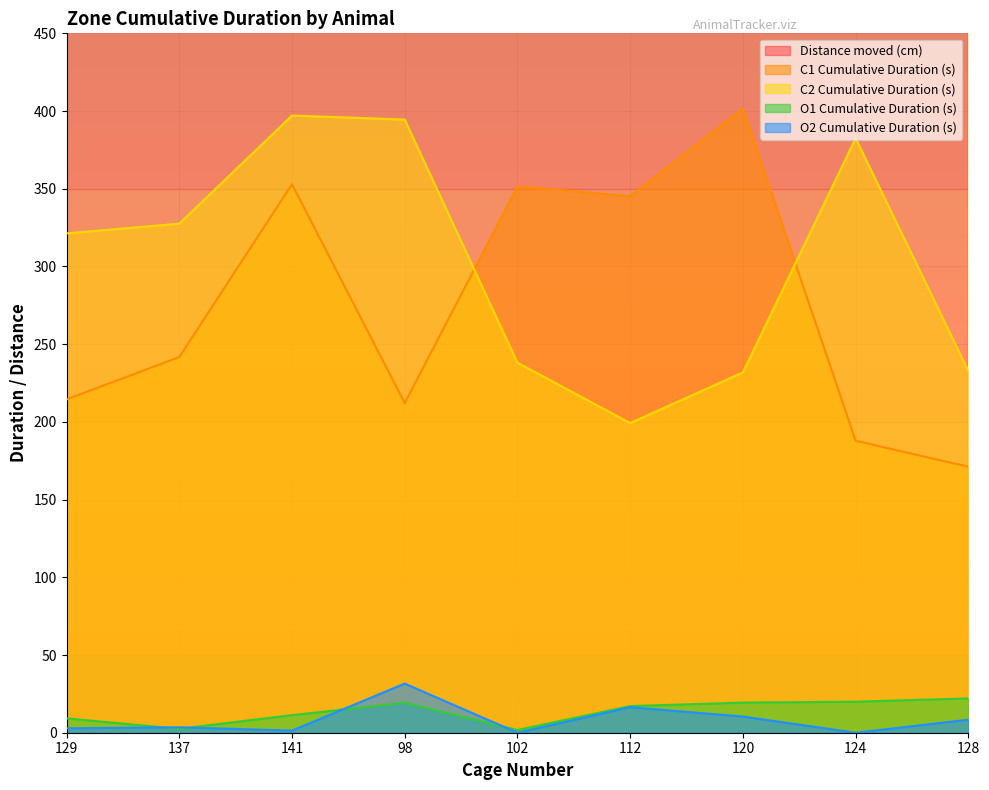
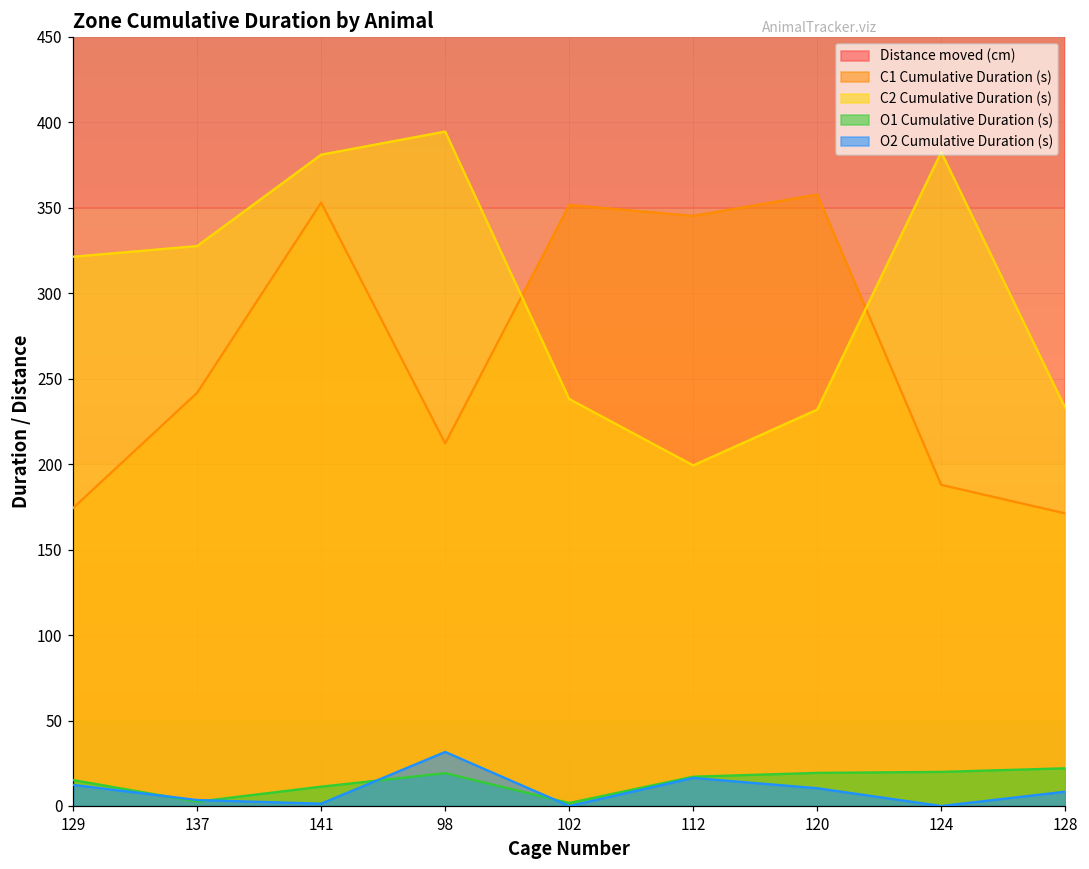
  {
    "C1 Cumulative Duration (s)": {
-     "129": 214,
+     "129": 174,
      "137": 242,
      "141": 353,
      "98": 212,
      "102": 352,
      "112": 345,
-     "120": 401,
+     "120": 358,
      "124": 188,
      "128": 171
    },
    "C2 Cumulative Duration (s)": {
      "129": 321,
      "137": 328,
-     "141": 397,
+     "141": 381,
      "98": 395,
      "102": 238,
      "112": 199,
      "120": 232,
      "128": 233
    },
    "O1 Cumulative Duration (s)": {
-     "129": 9,
+     "129": 15,
      "141": 11,
      "98": 19,
      "102": 2,
      "120": 19,
      "124": 20,
      "128": 22
    },
    "O2 Cumulative Duration (s)": {
-     "129": 3,
+     "129": 12,
      "141": 1,
      "98": 32,
      "102": 0,
      "120": 10,
      "124": 0,
      "128": 8
    }
  }
